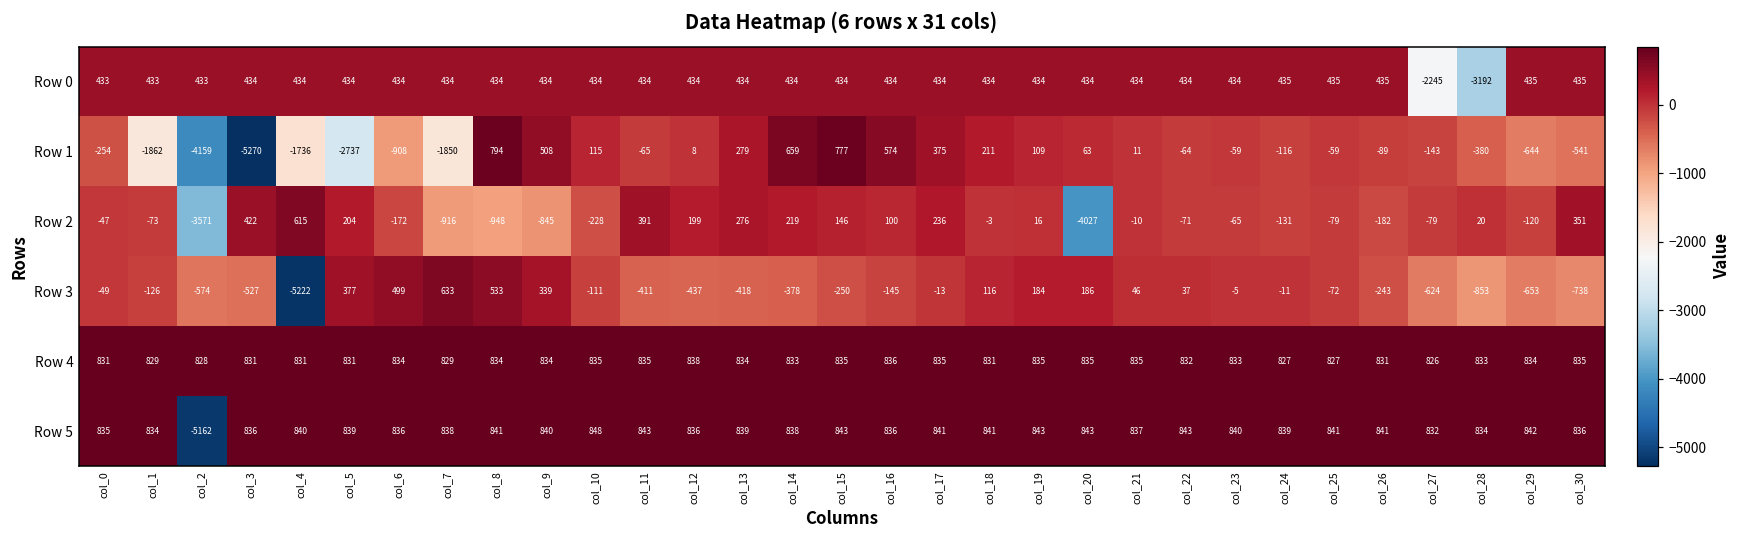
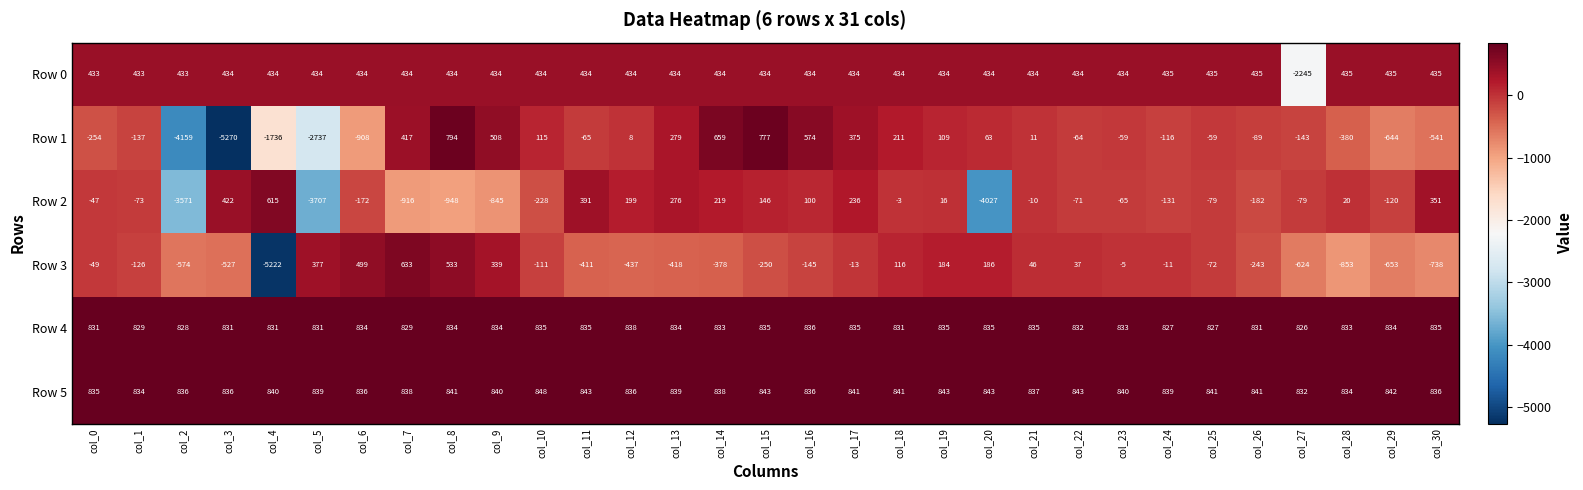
  {
    "Row 0": {
      "col_0": 433,
      "col_1": 433,
      "col_2": 433,
      "col_3": 434,
      "col_4": 434,
      "col_5": 434,
      "col_6": 434,
      "col_7": 434,
      "col_8": 434,
      "col_9": 434,
      "col_10": 434,
      "col_11": 434,
      "col_12": 434,
      "col_13": 434,
      "col_14": 434,
      "col_15": 434,
      "col_16": 434,
      "col_17": 434,
      "col_18": 434,
      "col_19": 434,
      "col_20": 434,
      "col_21": 434,
      "col_22": 434,
      "col_23": 434,
      "col_24": 435,
      "col_25": 435,
      "col_26": 435,
      "col_27": -2245,
-     "col_28": -3192,
+     "col_28": 435,
      "col_29": 435,
      "col_30": 435
    },
    "Row 1": {
      "col_0": -254,
-     "col_1": -1862,
+     "col_1": -137,
      "col_2": -4159,
      "col_3": -5270,
      "col_4": -1736,
      "col_5": -2737,
      "col_6": -908,
-     "col_7": -1850,
+     "col_7": 417,
      "col_8": 794,
      "col_9": 508,
      "col_10": 115,
      "col_11": -65,
      "col_12": 8,
      "col_13": 279,
      "col_14": 659,
      "col_15": 777,
      "col_16": 574,
      "col_17": 375,
      "col_18": 211,
      "col_19": 109,
      "col_20": 63,
      "col_21": 11,
      "col_22": -64,
      "col_23": -59,
      "col_24": -116,
      "col_25": -59,
      "col_26": -89,
      "col_27": -143,
      "col_28": -380,
      "col_29": -644,
      "col_30": -541
    },
    "Row 2": {
      "col_0": -47,
      "col_1": -73,
      "col_2": -3571,
      "col_3": 422,
      "col_4": 615,
-     "col_5": 204,
+     "col_5": -3707,
      "col_6": -172,
      "col_7": -916,
      "col_8": -948,
      "col_9": -845,
      "col_10": -228,
      "col_11": 391,
      "col_12": 199,
      "col_13": 276,
      "col_14": 219,
      "col_15": 146,
      "col_16": 100,
      "col_17": 236,
      "col_18": -3,
      "col_19": 16,
      "col_20": -4027,
      "col_21": -10,
      "col_22": -71,
      "col_23": -65,
      "col_24": -131,
      "col_25": -79,
      "col_26": -182,
      "col_27": -79,
      "col_28": 20,
      "col_29": -120,
      "col_30": 351
    },
    "Row 3": {
      "col_0": -49,
      "col_1": -126,
      "col_2": -574,
      "col_3": -527,
      "col_4": -5222,
      "col_5": 377,
      "col_6": 499,
      "col_7": 633,
      "col_8": 533,
      "col_9": 339,
      "col_10": -111,
      "col_11": -411,
      "col_12": -437,
      "col_13": -418,
      "col_14": -378,
      "col_15": -250,
      "col_16": -145,
      "col_17": -13,
      "col_18": 116,
      "col_19": 184,
      "col_20": 186,
      "col_21": 46,
      "col_22": 37,
      "col_23": -5,
      "col_24": -11,
      "col_25": -72,
      "col_26": -243,
      "col_27": -624,
      "col_28": -853,
      "col_29": -653,
      "col_30": -738
    },
    "Row 4": {
      "col_0": 831,
      "col_1": 829,
      "col_2": 828,
      "col_3": 831,
      "col_4": 831,
      "col_5": 831,
      "col_6": 834,
      "col_7": 829,
      "col_8": 834,
      "col_9": 834,
      "col_10": 835,
      "col_11": 835,
      "col_12": 838,
      "col_13": 834,
      "col_14": 833,
      "col_15": 835,
      "col_16": 836,
      "col_17": 835,
      "col_18": 831,
      "col_19": 835,
      "col_20": 835,
      "col_21": 835,
      "col_22": 832,
      "col_23": 833,
      "col_24": 827,
      "col_25": 827,
      "col_26": 831,
      "col_27": 826,
      "col_28": 833,
      "col_29": 834,
      "col_30": 835
    },
    "Row 5": {
      "col_0": 835,
      "col_1": 834,
-     "col_2": -5162,
+     "col_2": 836,
      "col_3": 836,
      "col_4": 840,
      "col_5": 839,
      "col_6": 836,
      "col_7": 838,
      "col_8": 841,
      "col_9": 840,
      "col_10": 848,
      "col_11": 843,
      "col_12": 836,
      "col_13": 839,
      "col_14": 838,
      "col_15": 843,
      "col_16": 836,
      "col_17": 841,
      "col_18": 841,
      "col_19": 843,
      "col_20": 843,
      "col_21": 837,
      "col_22": 843,
      "col_23": 840,
      "col_24": 839,
      "col_25": 841,
      "col_26": 841,
      "col_27": 832,
      "col_28": 834,
      "col_29": 842,
      "col_30": 836
    }
  }
